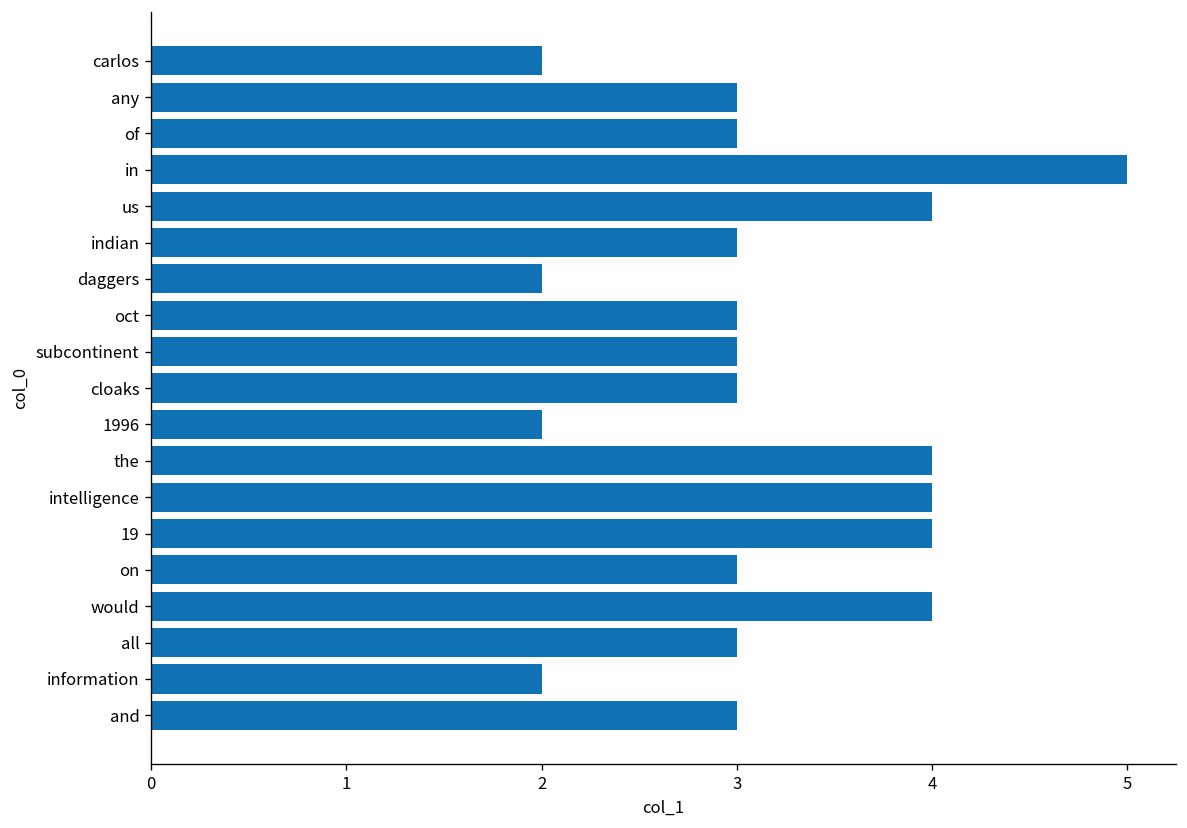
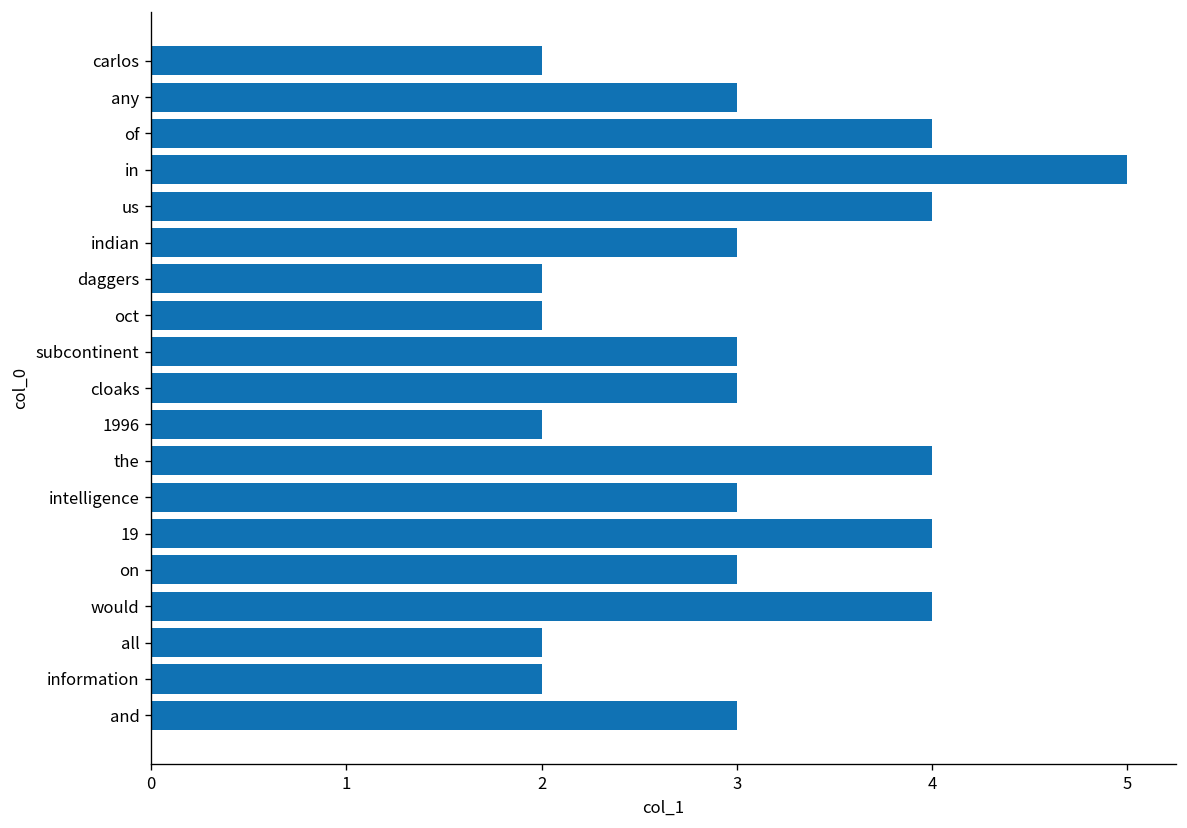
  {
    "carlos": 2,
    "any": 3,
-   "of": 3,
+   "of": 4,
    "in": 5,
    "us": 4,
    "indian": 3,
    "daggers": 2,
-   "oct": 3,
+   "oct": 2,
    "subcontinent": 3,
    "cloaks": 3,
    "1996": 2,
    "the": 4,
-   "intelligence": 4,
+   "intelligence": 3,
    "19": 4,
    "on": 3,
    "would": 4,
-   "all": 3,
+   "all": 2,
    "information": 2,
    "and": 3
  }
